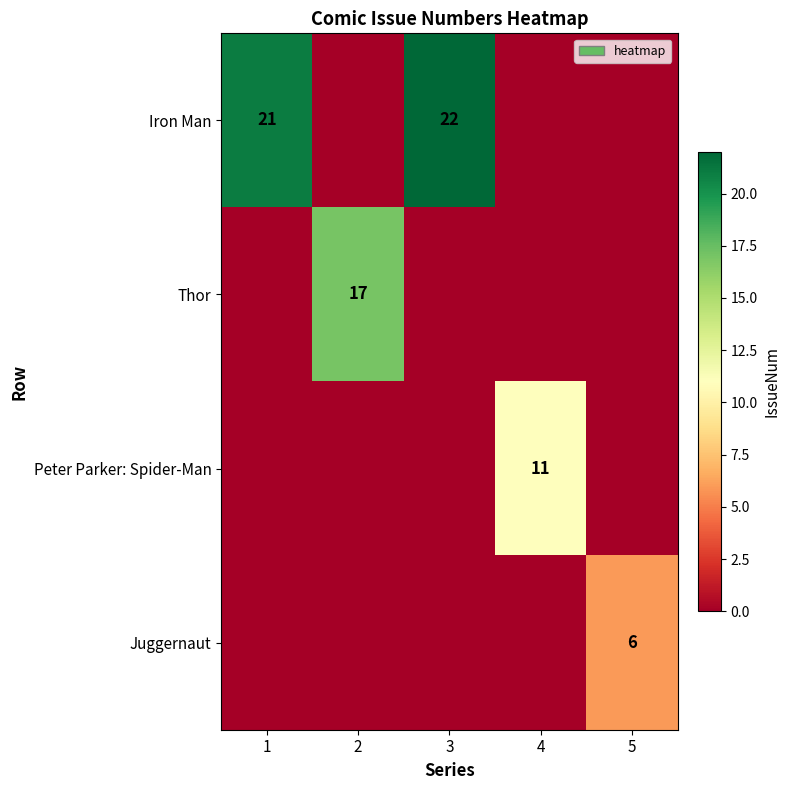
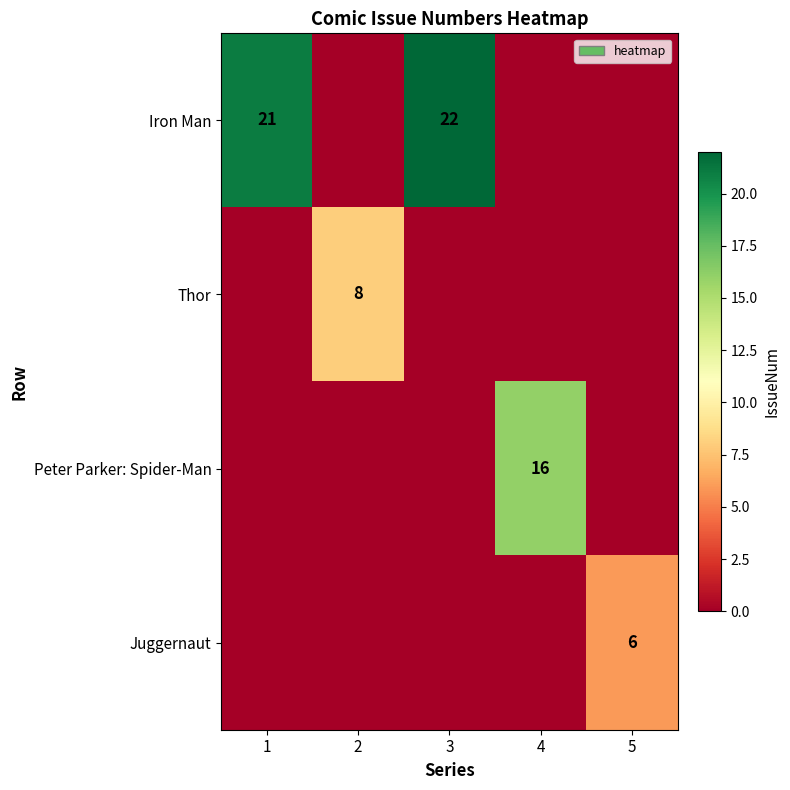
  {
    "Iron Man": {
      "1": 21,
      "3": 22
    },
    "Thor": {
-     "2": 17
+     "2": 8
    },
    "Peter Parker: Spider-Man": {
-     "4": 11
+     "4": 16
    },
    "Juggernaut": {
      "5": 6
    }
  }
